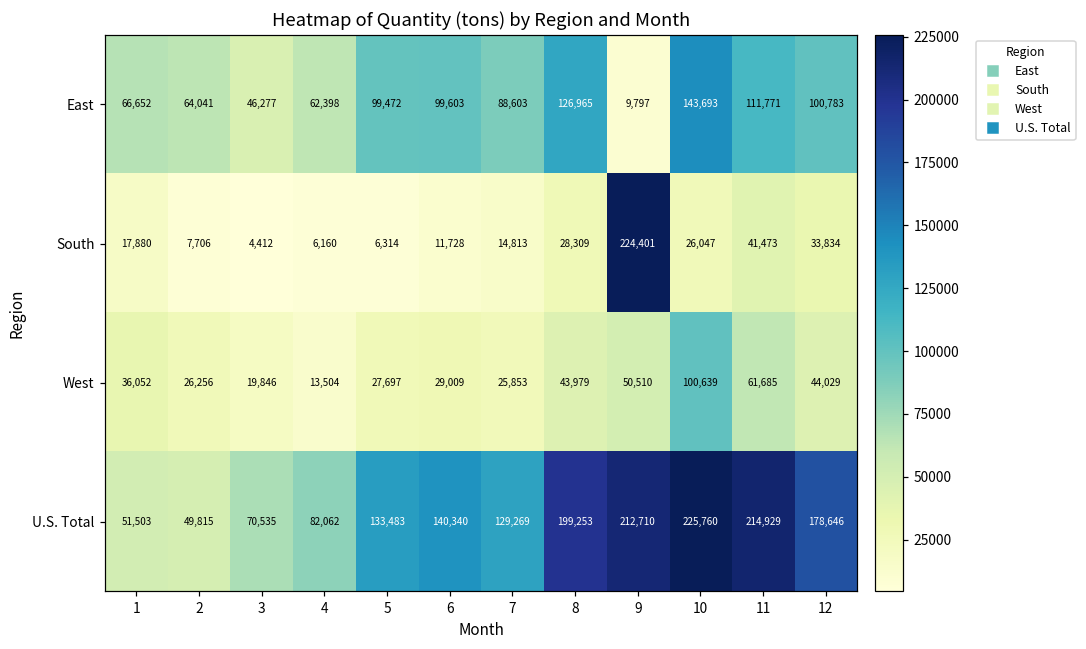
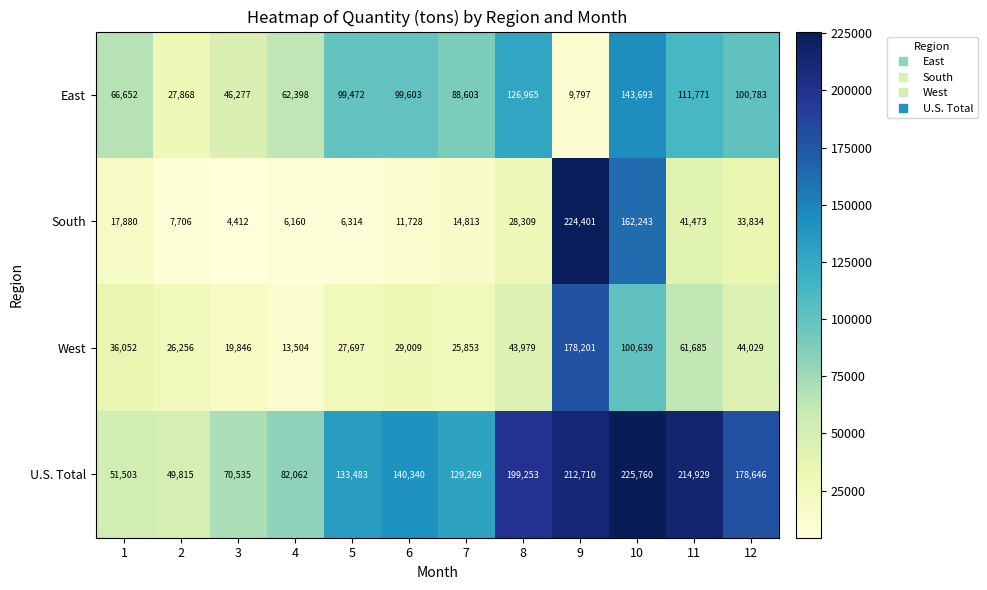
  {
    "East": {
      "1": "66,652",
-     "2": "64,041",
+     "2": "27,868",
      "3": "46,277",
      "4": "62,398",
      "5": "99,472",
      "6": "99,603",
      "7": "88,603",
      "8": "126,965",
      "9": "9,797",
      "10": "143,693",
      "11": "111,771",
      "12": "100,783"
    },
    "South": {
      "1": "17,880",
      "2": "7,706",
      "3": "4,412",
      "4": "6,160",
      "5": "6,314",
      "6": "11,728",
      "7": "14,813",
      "8": "28,309",
      "9": "224,401",
-     "10": "26,047",
+     "10": "162,243",
      "11": "41,473",
      "12": "33,834"
    },
    "West": {
      "1": "36,052",
      "2": "26,256",
      "3": "19,846",
      "4": "13,504",
      "5": "27,697",
      "6": "29,009",
      "7": "25,853",
      "8": "43,979",
-     "9": "50,510",
+     "9": "178,201",
      "10": "100,639",
      "11": "61,685",
      "12": "44,029"
    },
    "U.S. Total": {
      "1": "51,503",
      "2": "49,815",
      "3": "70,535",
      "4": "82,062",
      "5": "133,483",
      "6": "140,340",
      "7": "129,269",
      "8": "199,253",
      "9": "212,710",
      "10": "225,760",
      "11": "214,929",
      "12": "178,646"
    }
  }
